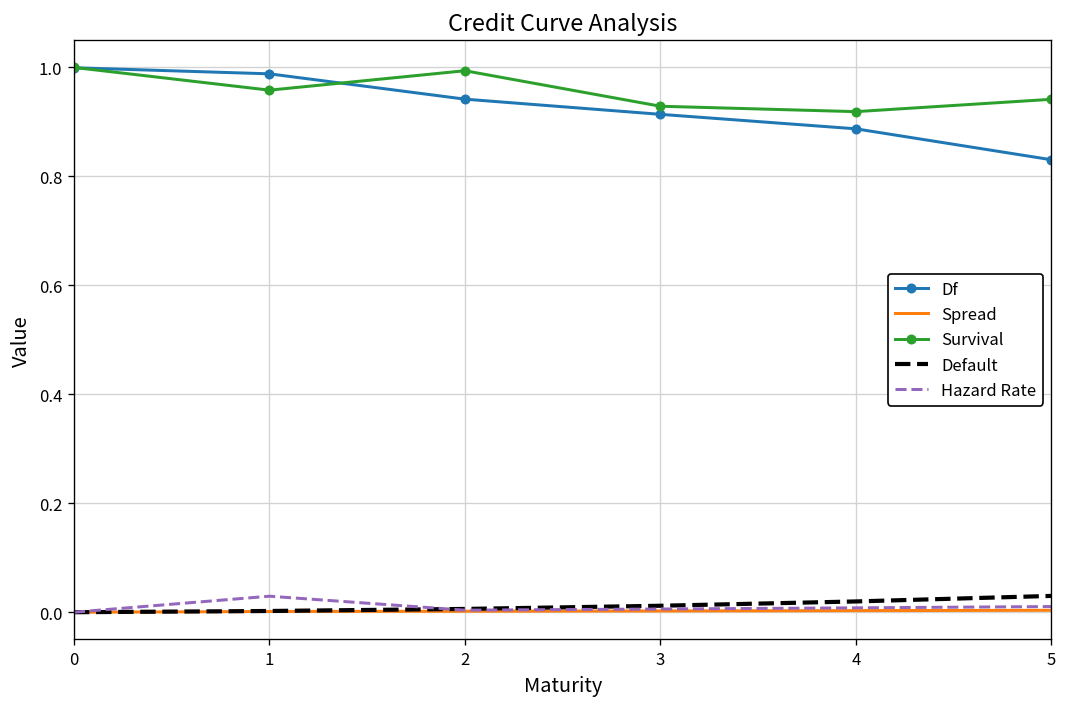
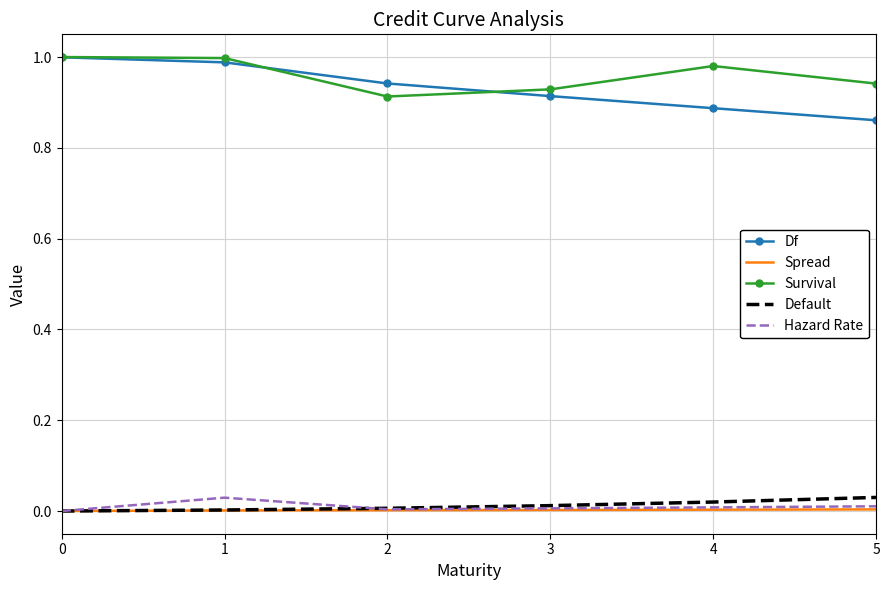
  {
    "Df": {
      "1": 0.99,
      "2": 0.94,
      "3": 0.91,
      "4": 0.89,
-     "5": 0.83
+     "5": 0.86
    },
    "Spread": {
      "5": 0.00
    },
    "Survival": {
-     "1": 0.96,
-     "2": 0.99,
+     "1": 1.00,
+     "2": 0.91,
      "3": 0.93,
-     "4": 0.92,
+     "4": 0.98,
      "5": 0.94
    },
    "Default": {
      "3": 0.01,
      "4": 0.02,
      "5": 0.03
    },
    "Hazard Rate": {
      "1": 0.03,
      "5": 0.01
    }
  }
